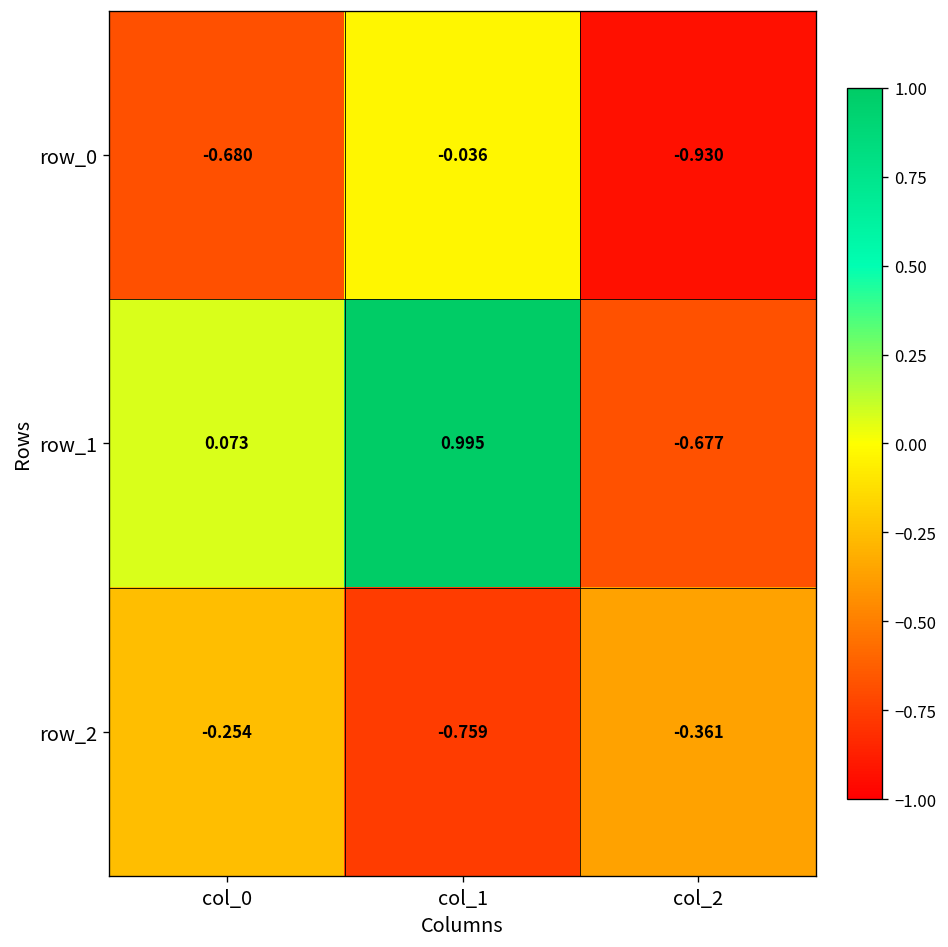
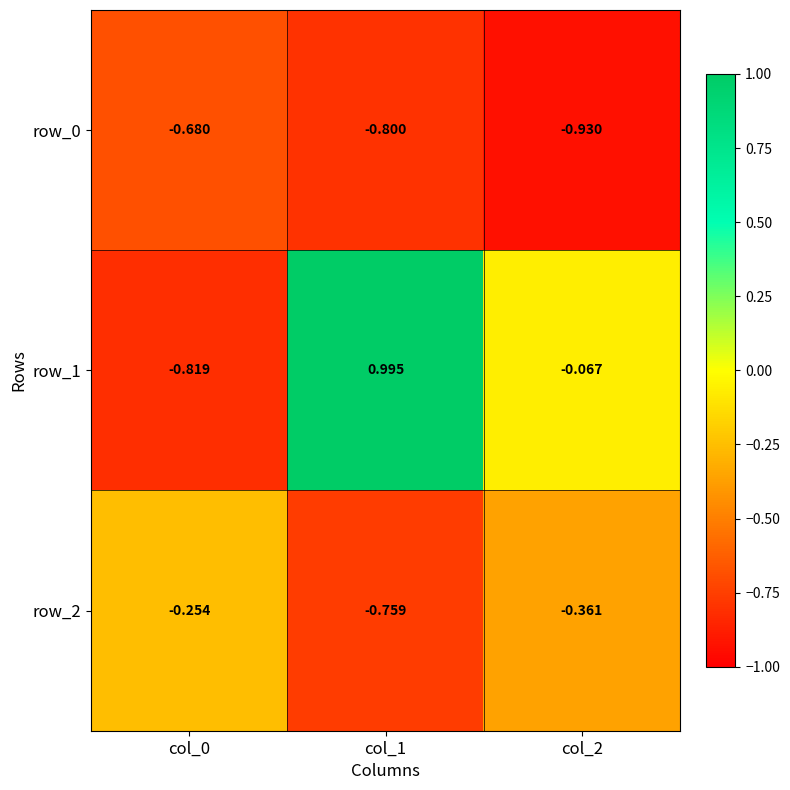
  {
    "row_0": {
      "col_0": -0.680,
-     "col_1": -0.036,
+     "col_1": -0.800,
      "col_2": -0.930
    },
    "row_1": {
-     "col_0": 0.073,
+     "col_0": -0.819,
      "col_1": 0.995,
-     "col_2": -0.677
+     "col_2": -0.067
    },
    "row_2": {
      "col_0": -0.254,
      "col_1": -0.759,
      "col_2": -0.361
    }
  }
